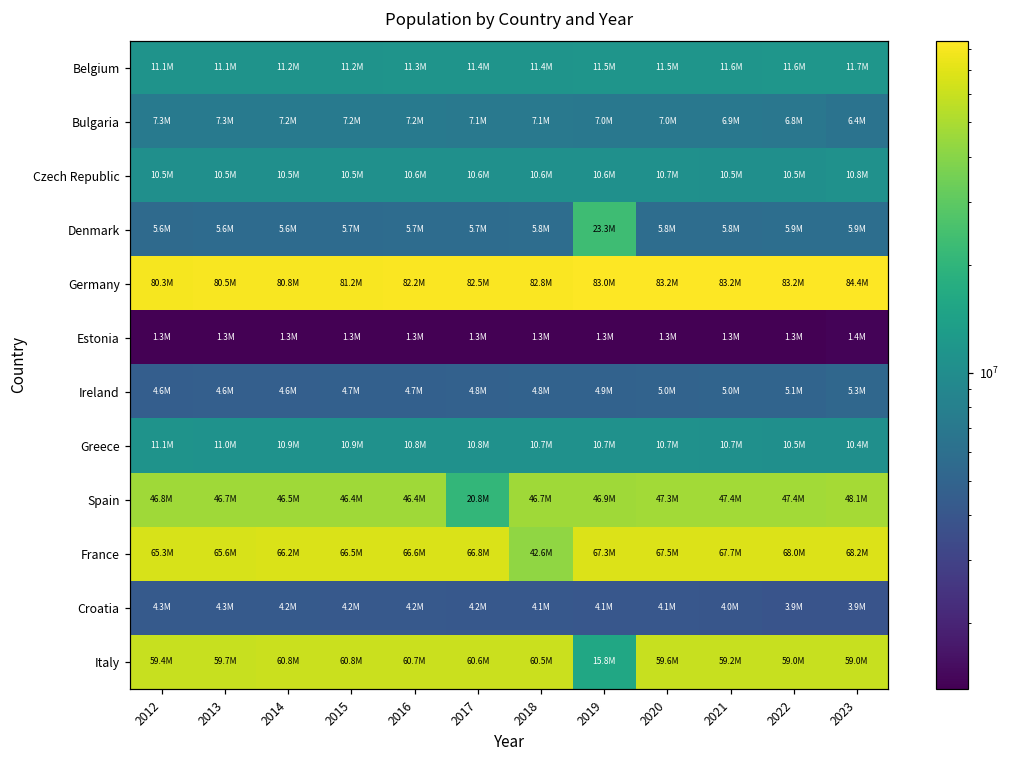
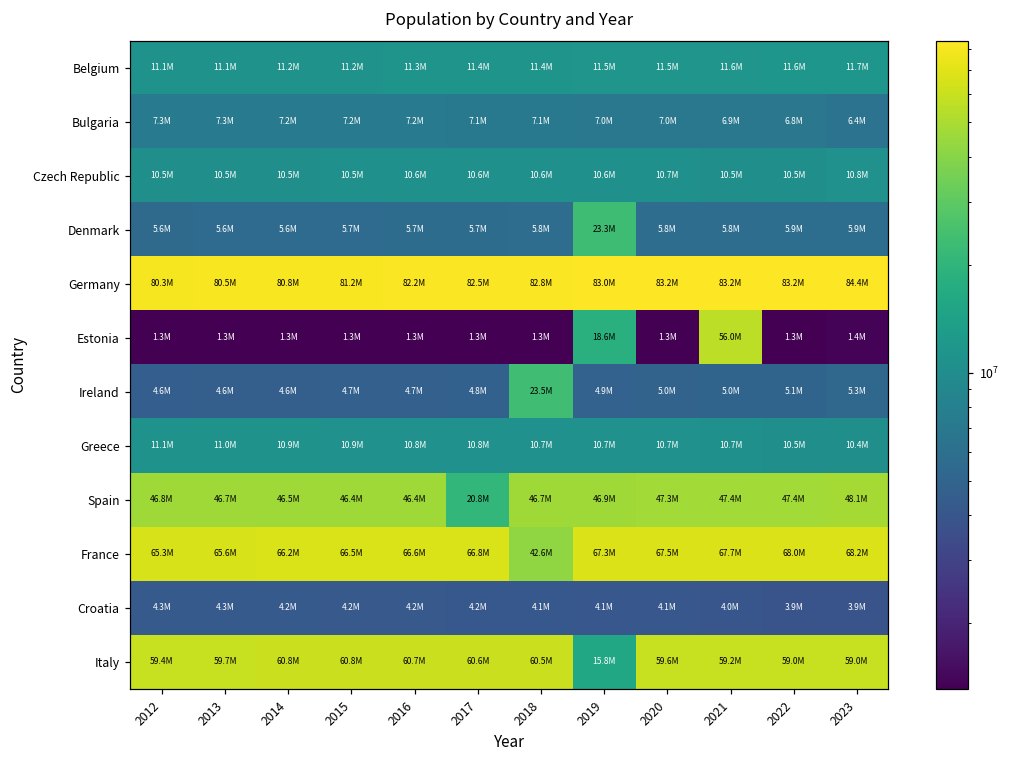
  {
    "Belgium": {
      "2012": "11.1M",
      "2013": "11.1M",
      "2014": "11.2M",
      "2015": "11.2M",
      "2016": "11.3M",
      "2017": "11.4M",
      "2018": "11.4M",
      "2019": "11.5M",
      "2020": "11.5M",
      "2021": "11.6M",
      "2022": "11.6M",
      "2023": "11.7M"
    },
    "Bulgaria": {
      "2012": "7.3M",
      "2013": "7.3M",
      "2014": "7.2M",
      "2015": "7.2M",
      "2016": "7.2M",
      "2017": "7.1M",
      "2018": "7.1M",
      "2019": "7.0M",
      "2020": "7.0M",
      "2021": "6.9M",
      "2022": "6.8M",
      "2023": "6.4M"
    },
    "Czech Republic": {
      "2012": "10.5M",
      "2013": "10.5M",
      "2014": "10.5M",
      "2015": "10.5M",
      "2016": "10.6M",
      "2017": "10.6M",
      "2018": "10.6M",
      "2019": "10.6M",
      "2020": "10.7M",
      "2021": "10.5M",
      "2022": "10.5M",
      "2023": "10.8M"
    },
    "Denmark": {
      "2012": "5.6M",
      "2013": "5.6M",
      "2014": "5.6M",
      "2015": "5.7M",
      "2016": "5.7M",
      "2017": "5.7M",
      "2018": "5.8M",
      "2019": "23.3M",
      "2020": "5.8M",
      "2021": "5.8M",
      "2022": "5.9M",
      "2023": "5.9M"
    },
    "Germany": {
      "2012": "80.3M",
      "2013": "80.5M",
      "2014": "80.8M",
      "2015": "81.2M",
      "2016": "82.2M",
      "2017": "82.5M",
      "2018": "82.8M",
      "2019": "83.0M",
      "2020": "83.2M",
      "2021": "83.2M",
      "2022": "83.2M",
      "2023": "84.4M"
    },
    "Estonia": {
      "2012": "1.3M",
      "2013": "1.3M",
      "2014": "1.3M",
      "2015": "1.3M",
      "2016": "1.3M",
      "2017": "1.3M",
      "2018": "1.3M",
-     "2019": "1.3M",
+     "2019": "18.6M",
      "2020": "1.3M",
-     "2021": "1.3M",
+     "2021": "56.0M",
      "2022": "1.3M",
      "2023": "1.4M"
    },
    "Ireland": {
      "2012": "4.6M",
      "2013": "4.6M",
      "2014": "4.6M",
      "2015": "4.7M",
      "2016": "4.7M",
      "2017": "4.8M",
-     "2018": "4.8M",
+     "2018": "23.5M",
      "2019": "4.9M",
      "2020": "5.0M",
      "2021": "5.0M",
      "2022": "5.1M",
      "2023": "5.3M"
    },
    "Greece": {
      "2012": "11.1M",
      "2013": "11.0M",
      "2014": "10.9M",
      "2015": "10.9M",
      "2016": "10.8M",
      "2017": "10.8M",
      "2018": "10.7M",
      "2019": "10.7M",
      "2020": "10.7M",
      "2021": "10.7M",
      "2022": "10.5M",
      "2023": "10.4M"
    },
    "Spain": {
      "2012": "46.8M",
      "2013": "46.7M",
      "2014": "46.5M",
      "2015": "46.4M",
      "2016": "46.4M",
      "2017": "20.8M",
      "2018": "46.7M",
      "2019": "46.9M",
      "2020": "47.3M",
      "2021": "47.4M",
      "2022": "47.4M",
      "2023": "48.1M"
    },
    "France": {
      "2012": "65.3M",
      "2013": "65.6M",
      "2014": "66.2M",
      "2015": "66.5M",
      "2016": "66.6M",
      "2017": "66.8M",
      "2018": "42.6M",
      "2019": "67.3M",
      "2020": "67.5M",
      "2021": "67.7M",
      "2022": "68.0M",
      "2023": "68.2M"
    },
    "Croatia": {
      "2012": "4.3M",
      "2013": "4.3M",
      "2014": "4.2M",
      "2015": "4.2M",
      "2016": "4.2M",
      "2017": "4.2M",
      "2018": "4.1M",
      "2019": "4.1M",
      "2020": "4.1M",
      "2021": "4.0M",
      "2022": "3.9M",
      "2023": "3.9M"
    },
    "Italy": {
      "2012": "59.4M",
      "2013": "59.7M",
      "2014": "60.8M",
      "2015": "60.8M",
      "2016": "60.7M",
      "2017": "60.6M",
      "2018": "60.5M",
      "2019": "15.8M",
      "2020": "59.6M",
      "2021": "59.2M",
      "2022": "59.0M",
      "2023": "59.0M"
    }
  }
